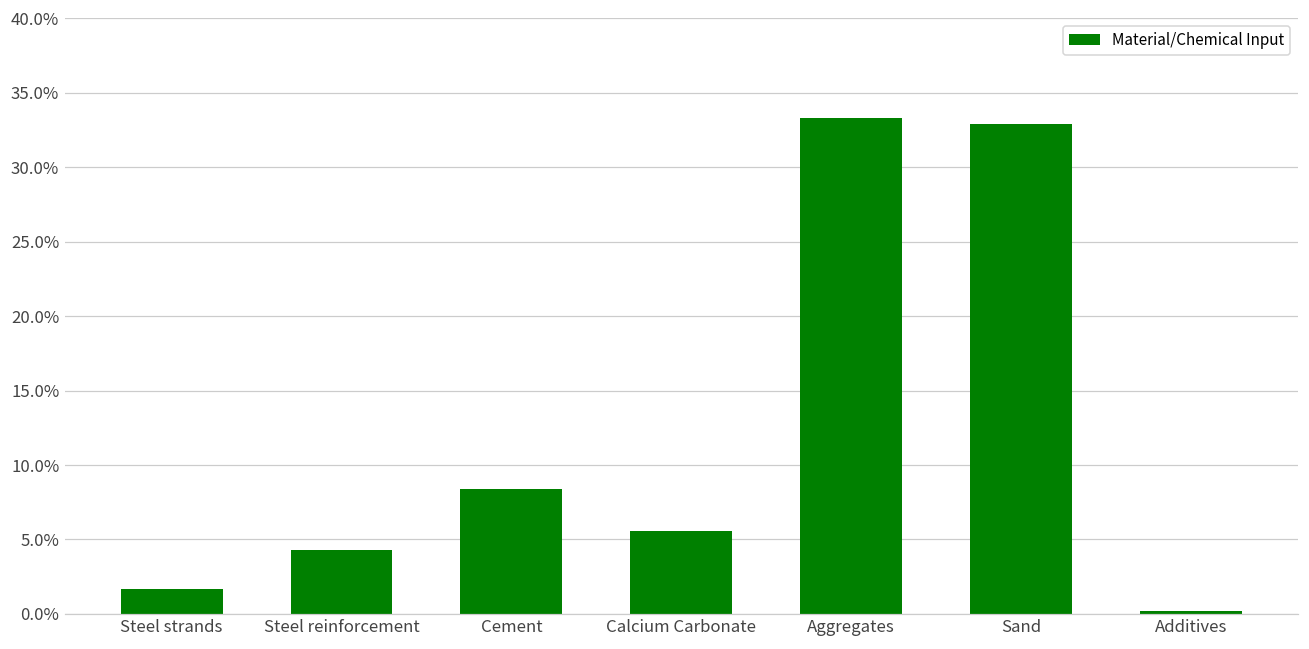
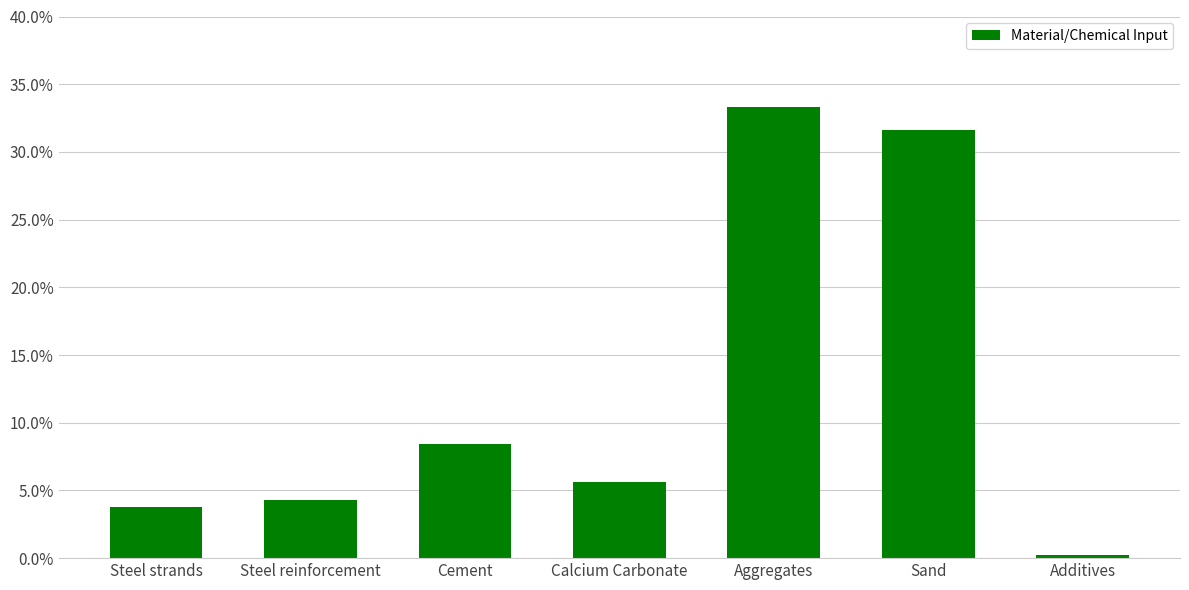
  {
-   "Steel strands": "1.7%",
+   "Steel strands": "3.8%",
    "Steel reinforcement": "4.3%",
    "Cement": "8.4%",
    "Calcium Carbonate": "5.6%",
    "Aggregates": "33.3%",
-   "Sand": "32.9%",
+   "Sand": "31.6%",
    "Additives": "0.2%"
  }
